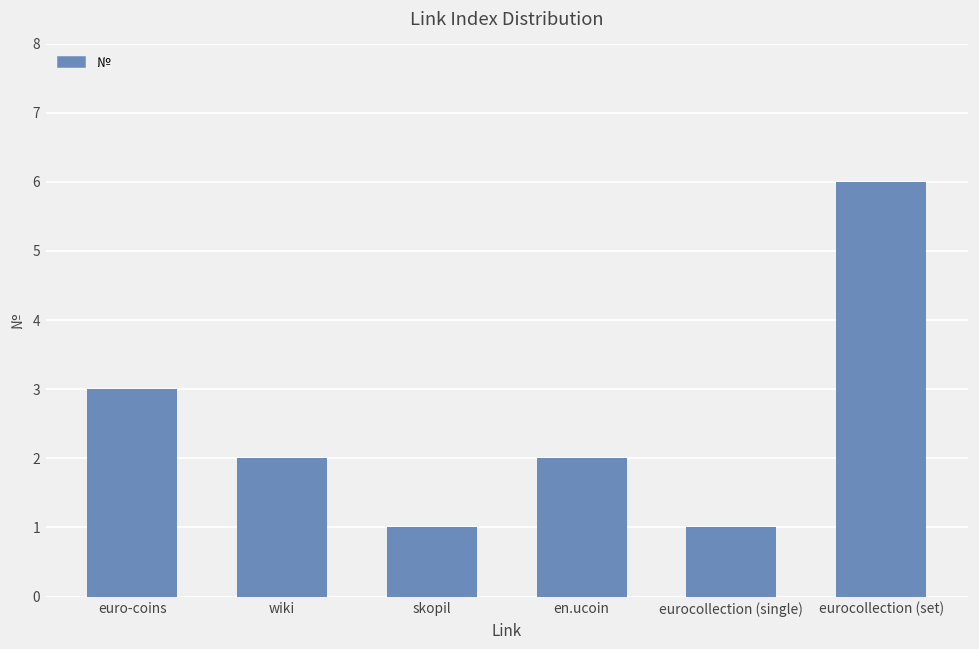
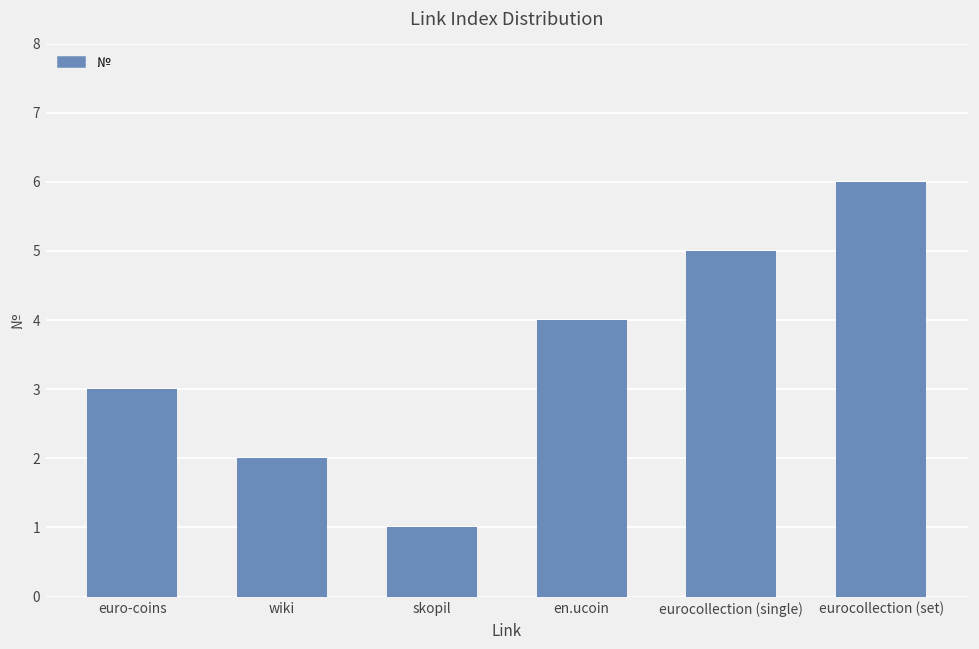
  {
    "euro-coins": 3,
    "wiki": 2,
    "skopil": 1,
-   "en.ucoin": 2,
-   "eurocollection (single)": 1,
+   "en.ucoin": 4,
+   "eurocollection (single)": 5,
    "eurocollection (set)": 6
  }
